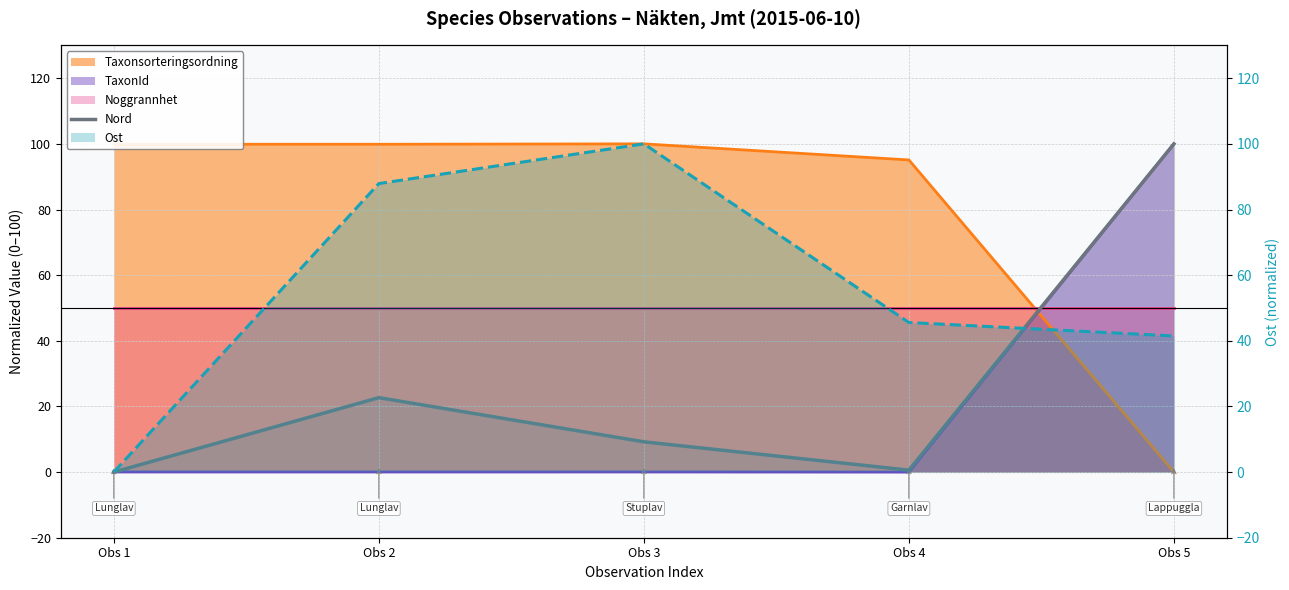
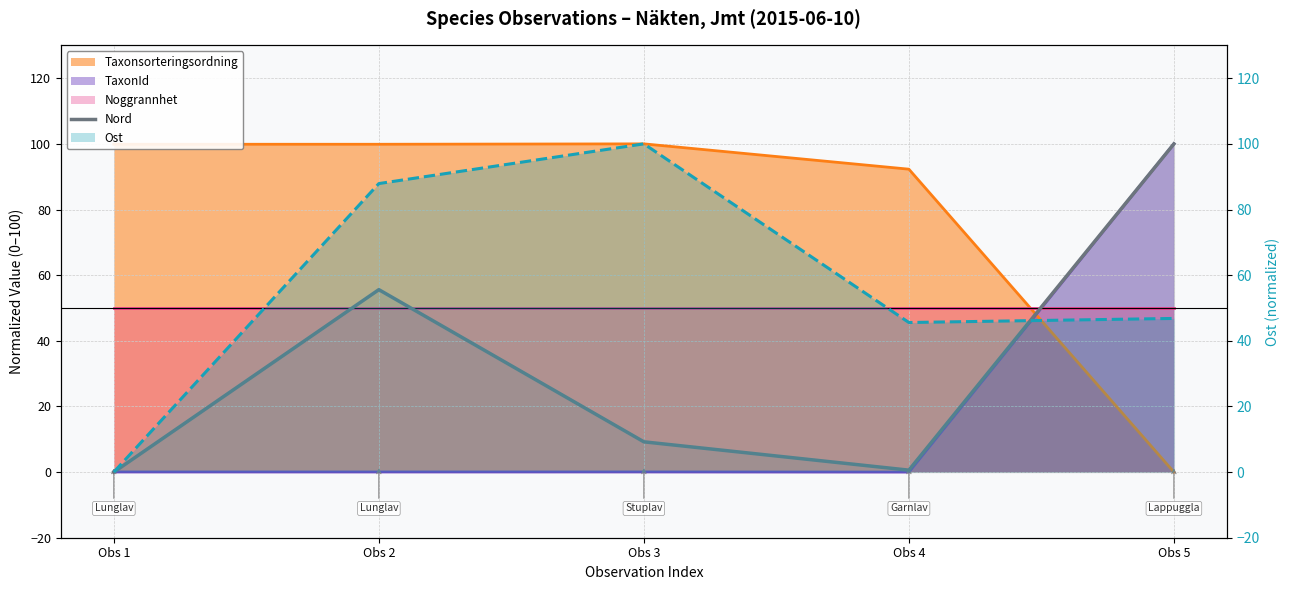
  {
    "Taxonsorteringsordning": {
      "Obs 2": 100,
      "Obs 3": 100,
-     "Obs 4": 95,
+     "Obs 4": 92,
      "Obs 5": 0
    },
    "TaxonId": {
      "Obs 2": 0,
      "Obs 3": 0
    },
    "Noggrannhet": {
      "Obs 1": 50,
      "Obs 2": 50,
      "Obs 3": 50,
      "Obs 4": 50,
      "Obs 5": 50
    },
    "Nord": {
-     "Obs 2": 23,
+     "Obs 2": 56,
      "Obs 3": 9
    },
    "Ost": {
      "Obs 1": 0,
      "Obs 2": 88,
      "Obs 3": 100,
      "Obs 4": 46,
-     "Obs 5": 41
+     "Obs 5": 47
    }
  }
